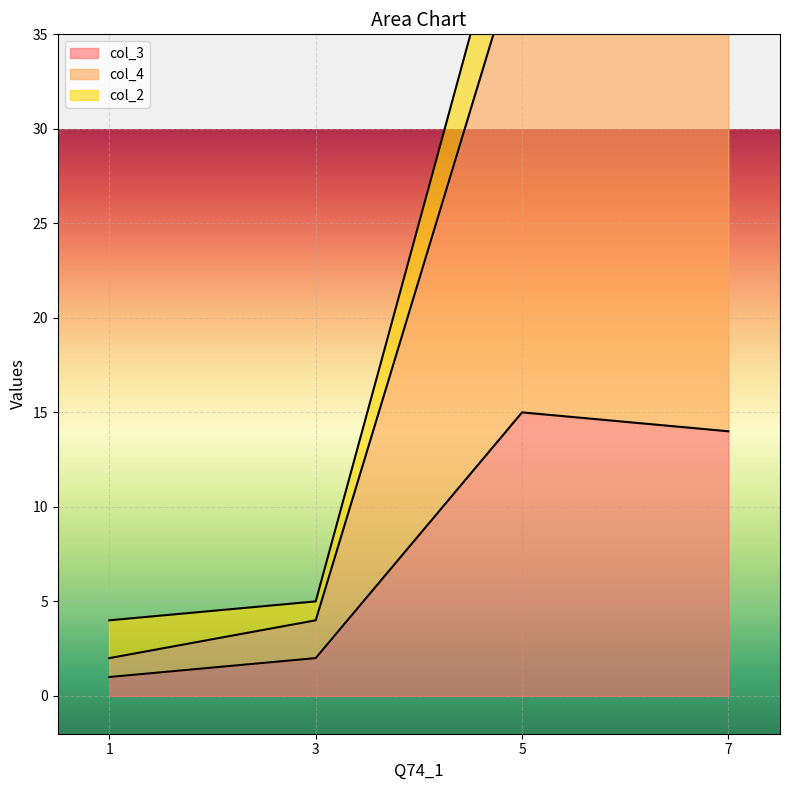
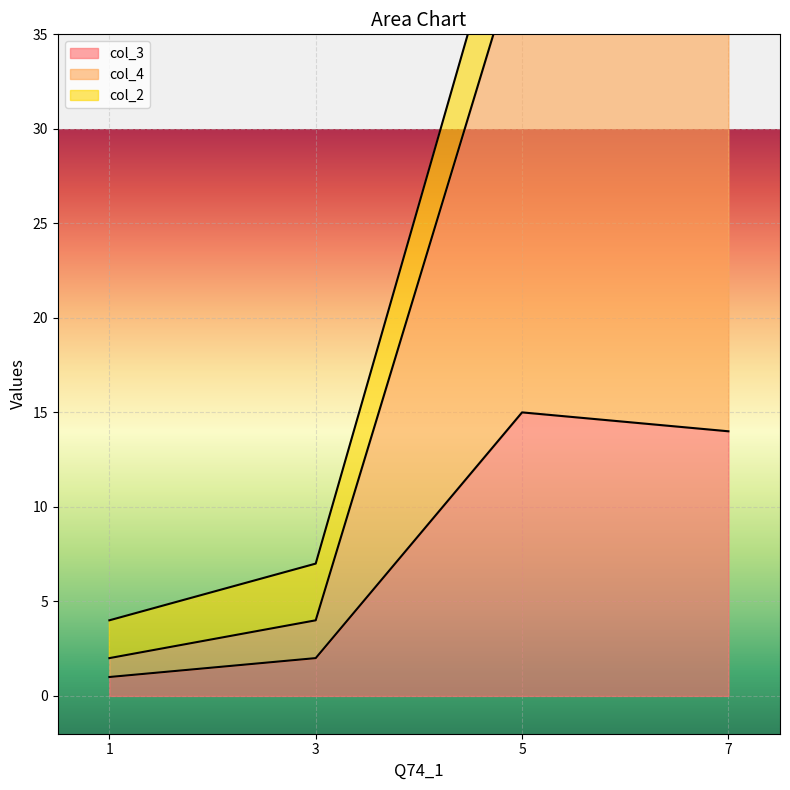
  {
    "col_2": {
      "1": 2,
-     "3": 1
+     "3": 3
    }
  }
